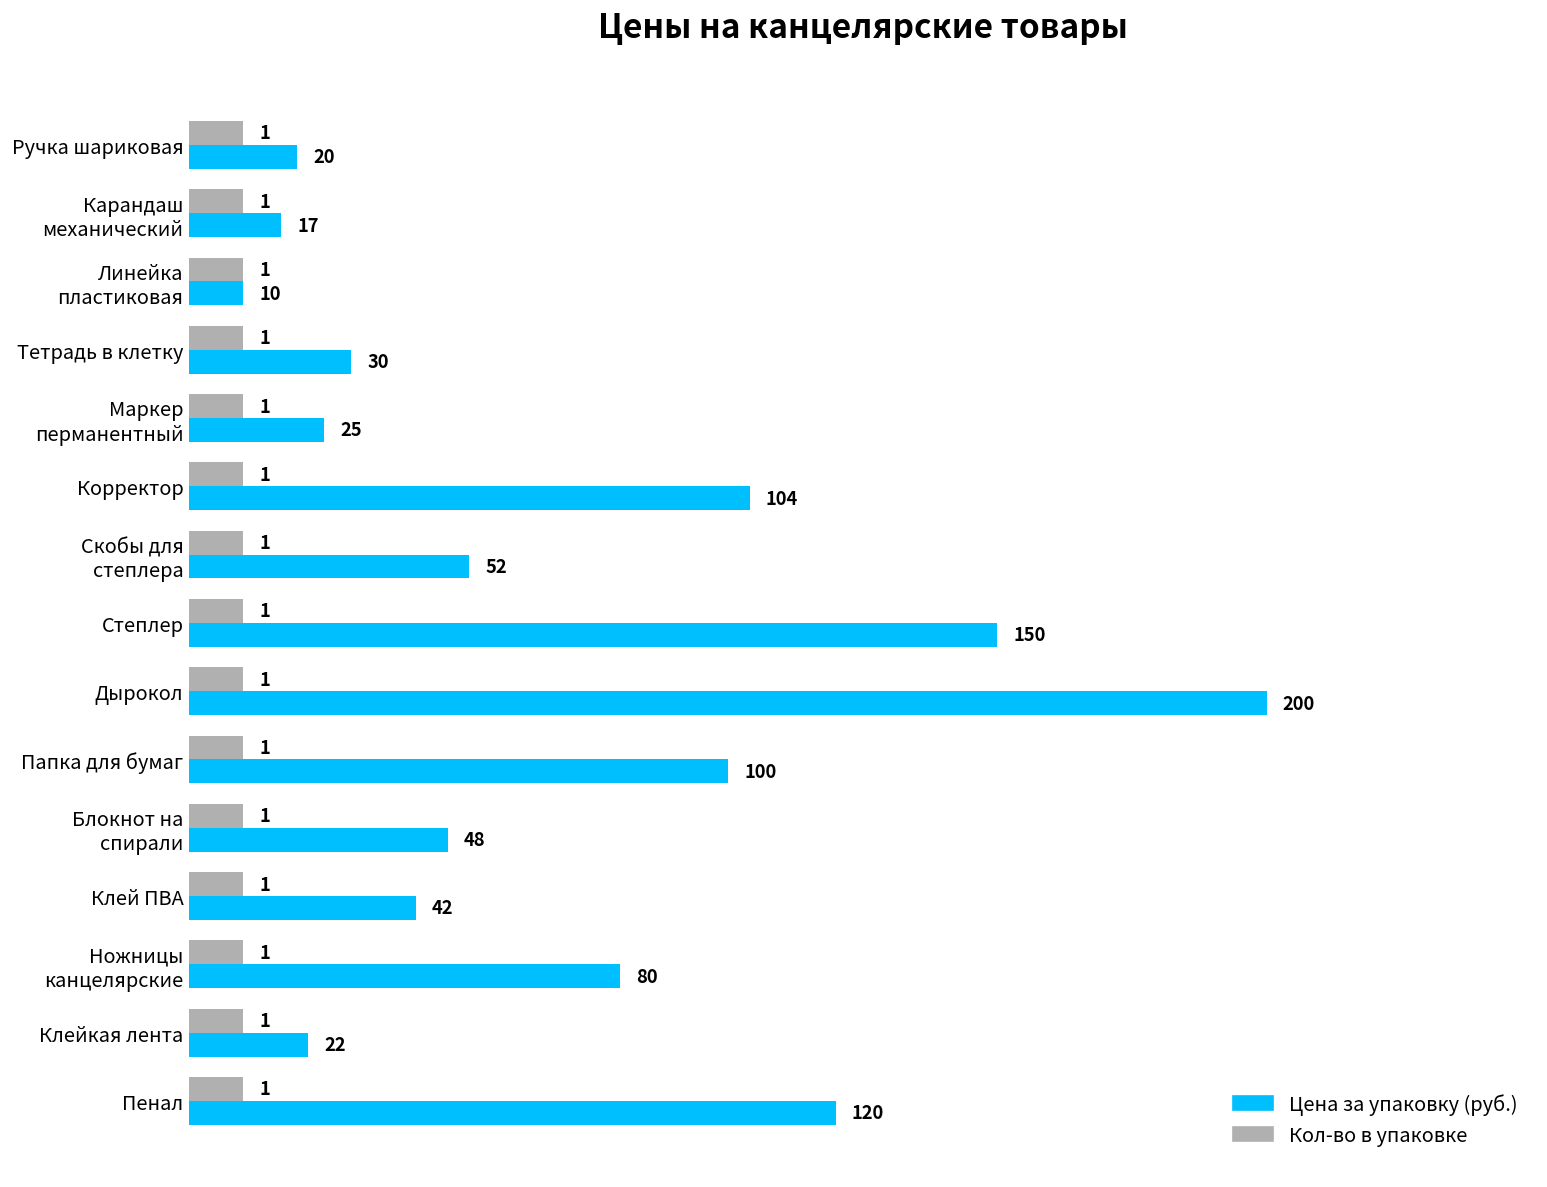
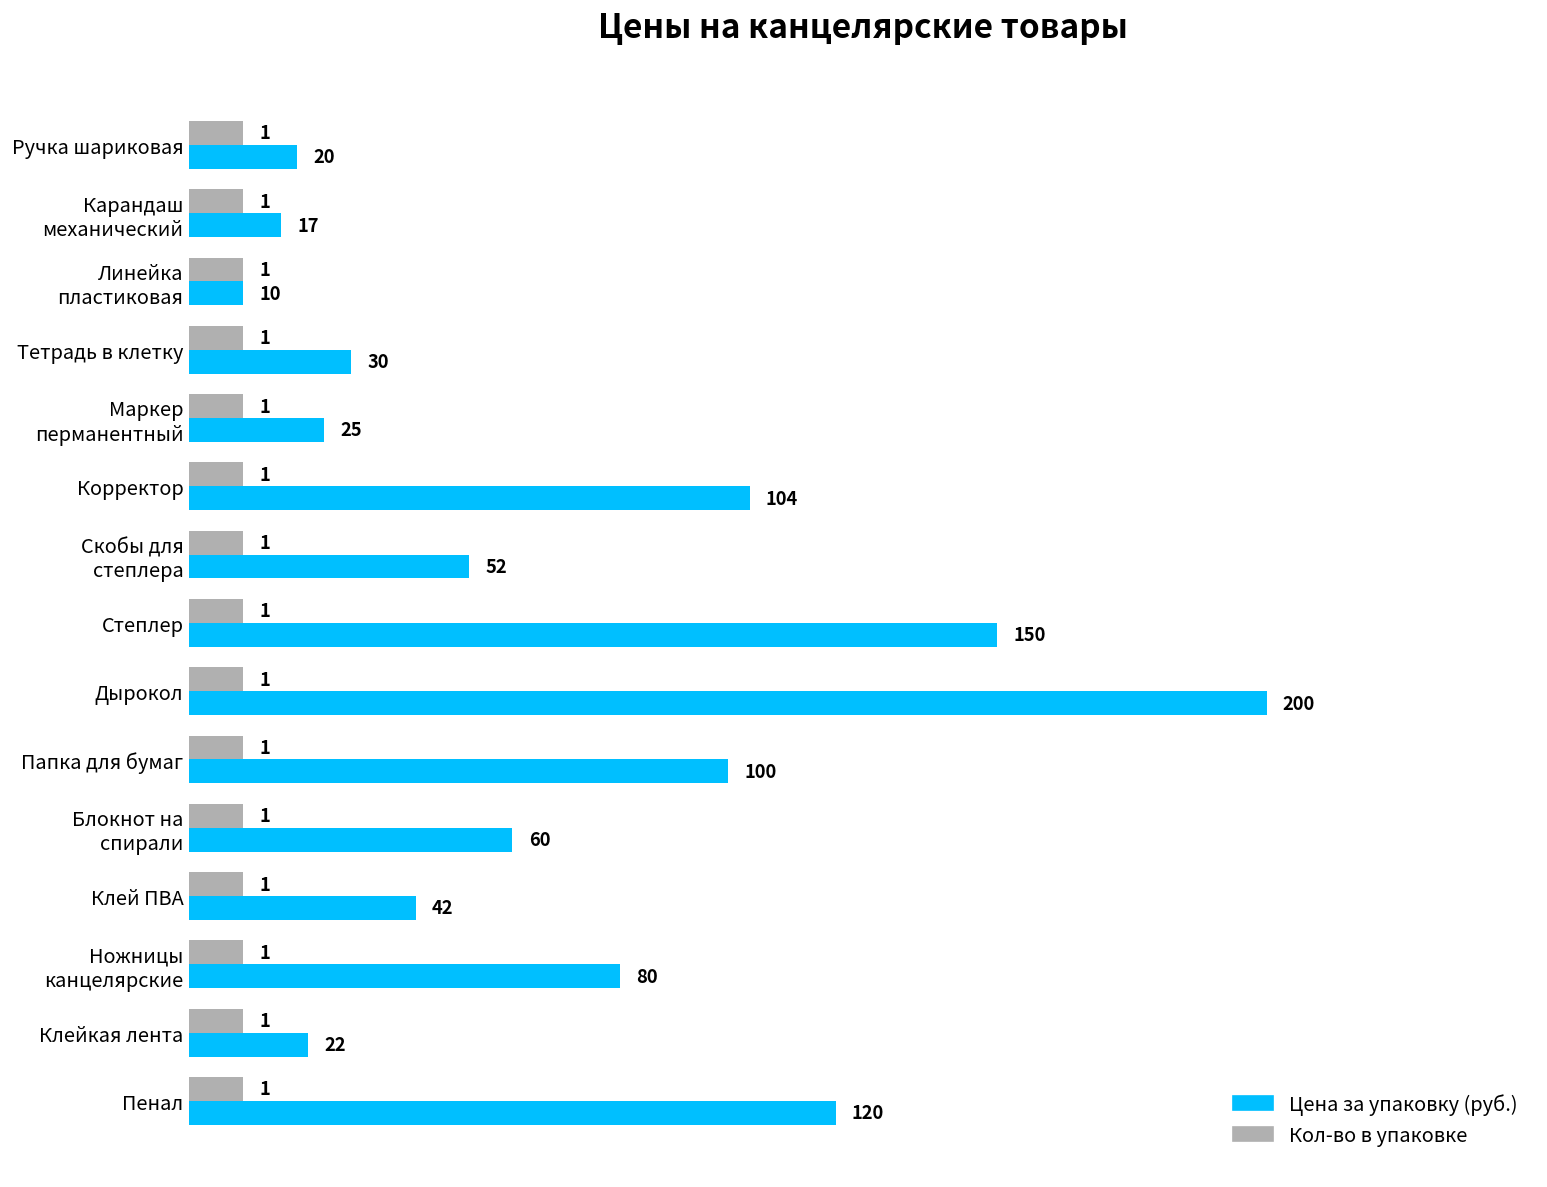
  {
    "Цена за упаковку (руб.)": {
      "Ручка шариковая": 20,
      "Карандаш механический": 17,
      "Линейка пластиковая": 10,
      "Тетрадь в клетку": 30,
      "Маркер перманентный": 25,
      "Корректор": 104,
      "Скобы для степлера": 52,
      "Степлер": 150,
      "Дырокол": 200,
      "Папка для бумаг": 100,
-     "Блокнот на спирали": 48,
+     "Блокнот на спирали": 60,
      "Клей ПВА": 42,
      "Ножницы канцелярские": 80,
      "Клейкая лента": 22,
      "Пенал": 120
    }
  }
